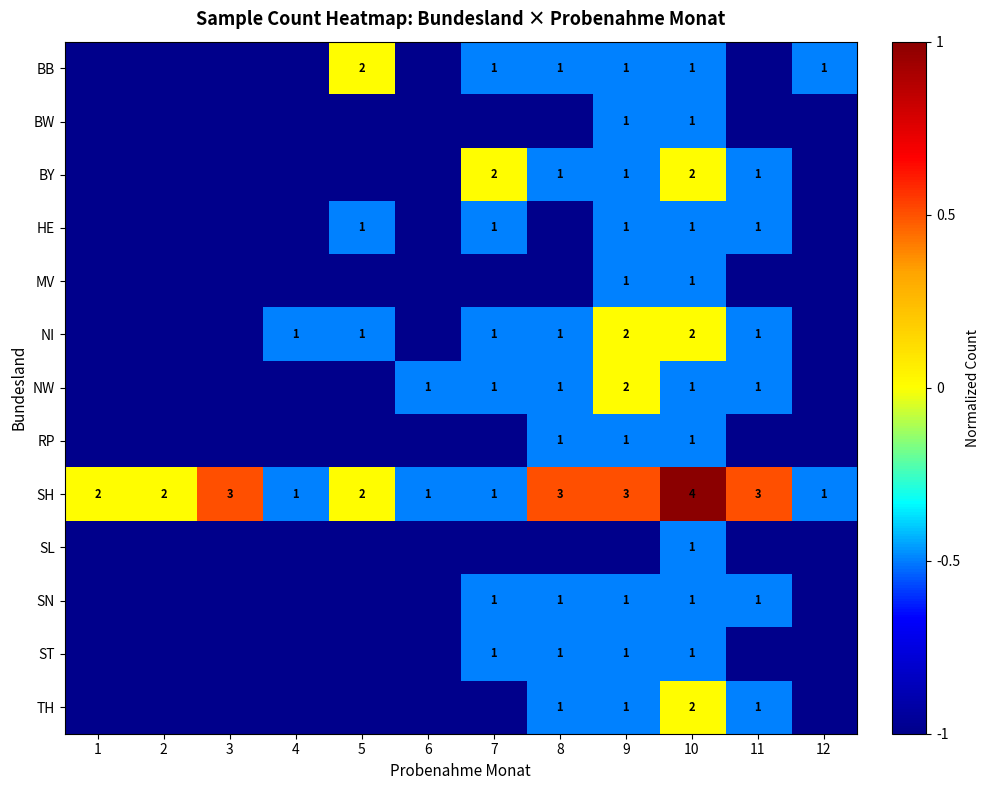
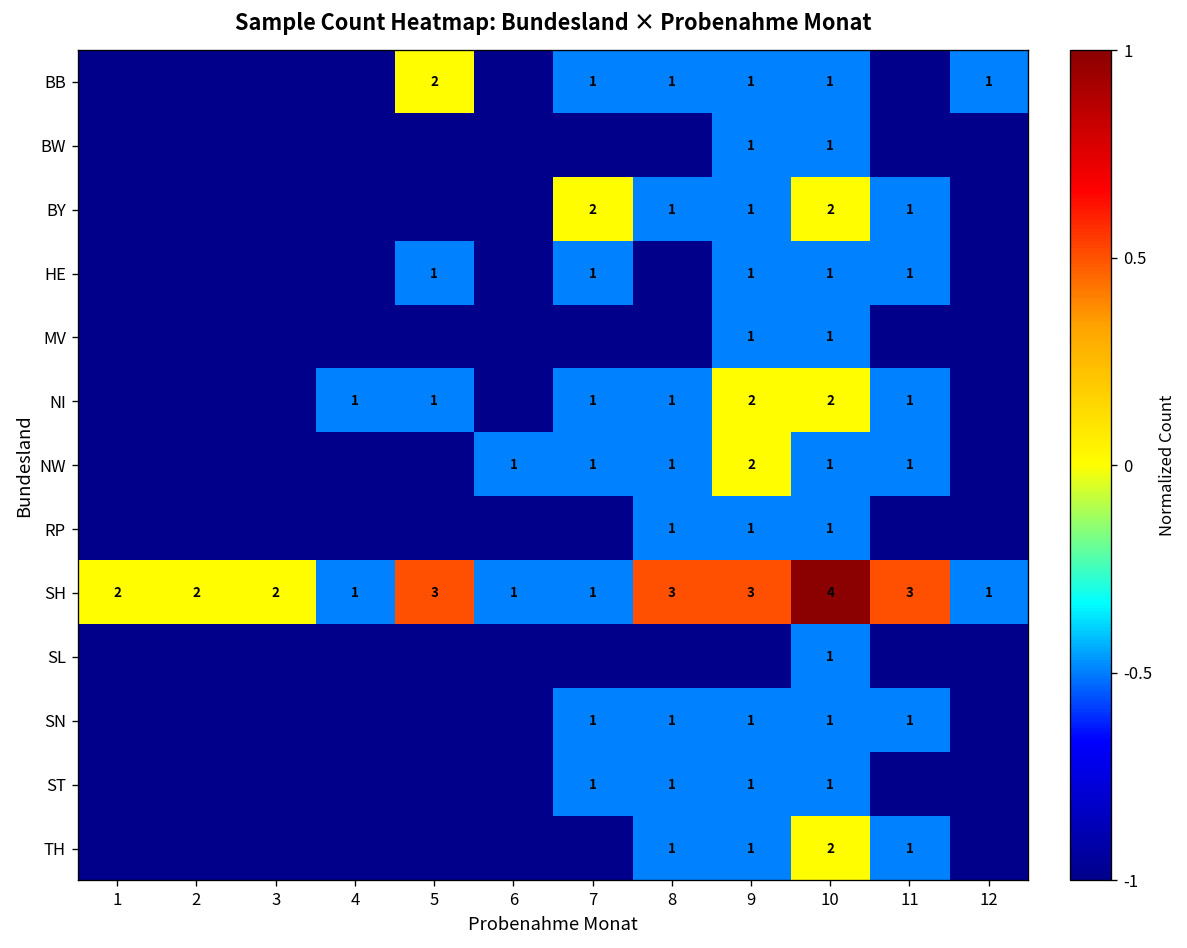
  {
    "BB": {
      "5": 2,
      "7": 1,
      "8": 1,
      "9": 1,
      "10": 1,
      "12": 1
    },
    "BW": {
      "9": 1,
      "10": 1
    },
    "BY": {
      "7": 2,
      "8": 1,
      "9": 1,
      "10": 2,
      "11": 1
    },
    "HE": {
      "5": 1,
      "7": 1,
      "9": 1,
      "10": 1,
      "11": 1
    },
    "MV": {
      "9": 1,
      "10": 1
    },
    "NI": {
      "4": 1,
      "5": 1,
      "7": 1,
      "8": 1,
      "9": 2,
      "10": 2,
      "11": 1
    },
    "NW": {
      "6": 1,
      "7": 1,
      "8": 1,
      "9": 2,
      "10": 1,
      "11": 1
    },
    "RP": {
      "8": 1,
      "9": 1,
      "10": 1
    },
    "SH": {
      "1": 2,
      "2": 2,
-     "3": 3,
+     "3": 2,
      "4": 1,
-     "5": 2,
+     "5": 3,
      "6": 1,
      "7": 1,
      "8": 3,
      "9": 3,
      "10": 4,
      "11": 3,
      "12": 1
    },
    "SL": {
      "10": 1
    },
    "SN": {
      "7": 1,
      "8": 1,
      "9": 1,
      "10": 1,
      "11": 1
    },
    "ST": {
      "7": 1,
      "8": 1,
      "9": 1,
      "10": 1
    },
    "TH": {
      "8": 1,
      "9": 1,
      "10": 2,
      "11": 1
    }
  }
